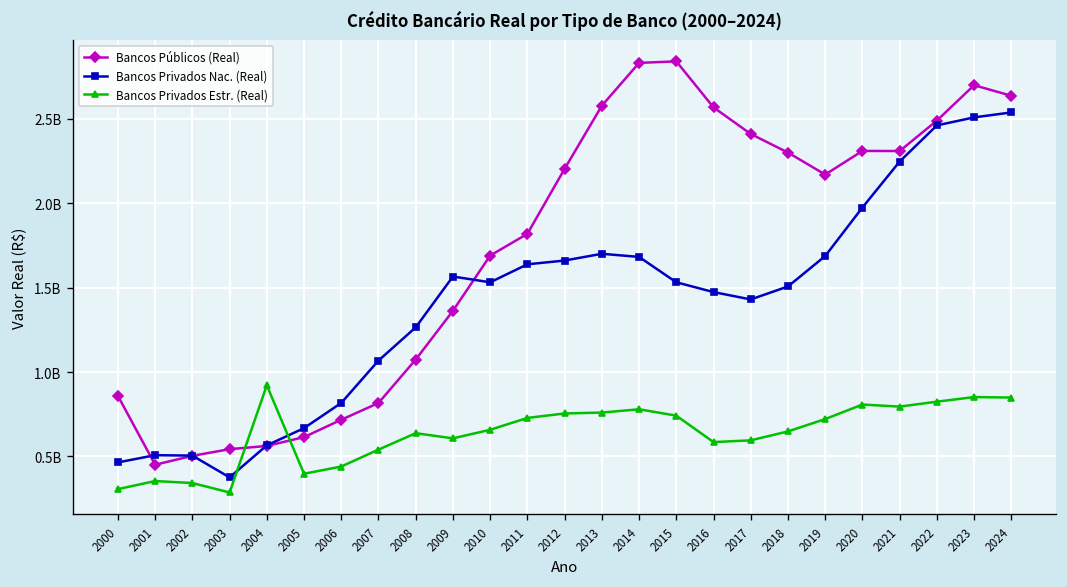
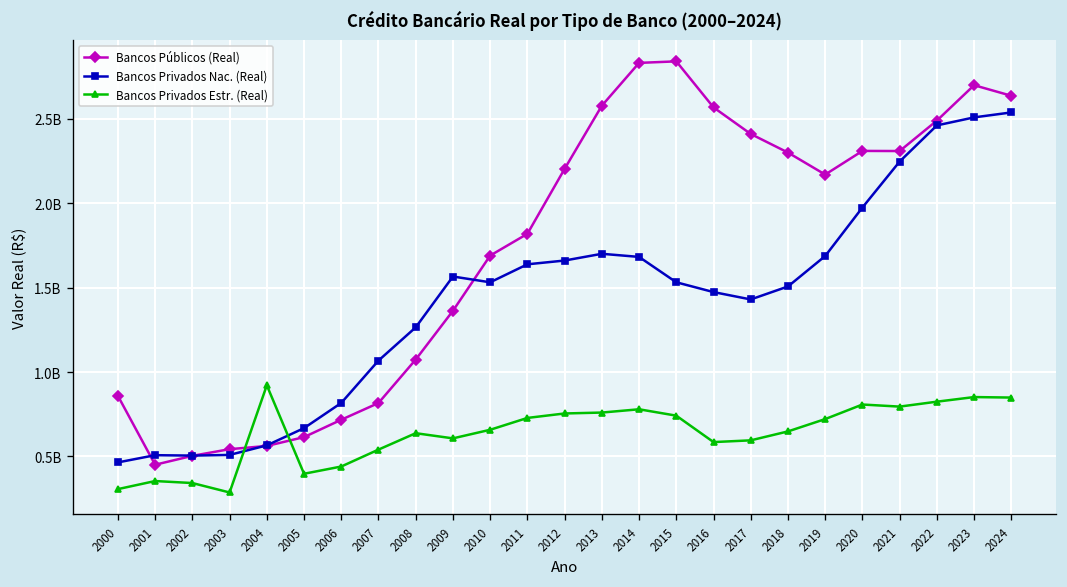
  {
    "Bancos Públicos (Real)": {
      "2000": 860000000,
      "2001": 450000000,
      "2003": 540000000,
      "2005": 610000000,
      "2006": 720000000,
      "2007": 820000000,
      "2008": 1070000000,
      "2009": 1360000000,
      "2010": 1690000000,
      "2011": 1820000000,
      "2012": 2200000000,
      "2013": 2580000000,
      "2014": 2830000000,
      "2015": 2840000000,
      "2016": 2570000000,
      "2017": 2410000000,
      "2018": 2300000000,
      "2019": 2170000000,
      "2020": 2310000000,
      "2021": 2310000000,
      "2022": 2490000000,
      "2023": 2700000000,
      "2024": 2640000000
    },
    "Bancos Privados Nac. (Real)": {
      "2000": 460000000,
      "2001": 510000000,
-     "2003": 380000000,
+     "2003": 510000000,
      "2005": 670000000,
      "2006": 820000000,
      "2007": 1070000000,
      "2008": 1260000000,
      "2009": 1570000000,
      "2010": 1530000000,
      "2011": 1640000000,
      "2012": 1660000000,
      "2013": 1700000000,
      "2014": 1680000000,
      "2015": 1530000000,
      "2016": 1470000000,
      "2017": 1430000000,
      "2018": 1510000000,
      "2019": 1690000000,
      "2020": 1980000000,
      "2021": 2250000000,
      "2022": 2460000000,
      "2023": 2510000000,
      "2024": 2540000000
    },
    "Bancos Privados Estr. (Real)": {
      "2000": 310000000,
      "2001": 350000000,
      "2002": 340000000,
      "2003": 290000000,
      "2004": 920000000,
      "2005": 400000000,
      "2006": 440000000,
      "2007": 540000000,
      "2008": 640000000,
      "2009": 610000000,
      "2010": 660000000,
      "2011": 730000000,
      "2012": 750000000,
      "2013": 760000000,
      "2014": 780000000,
      "2015": 740000000,
      "2016": 590000000,
      "2017": 600000000,
      "2018": 650000000,
      "2019": 720000000,
      "2020": 810000000,
      "2021": 800000000,
      "2022": 820000000,
      "2023": 850000000,
      "2024": 850000000
    }
  }
